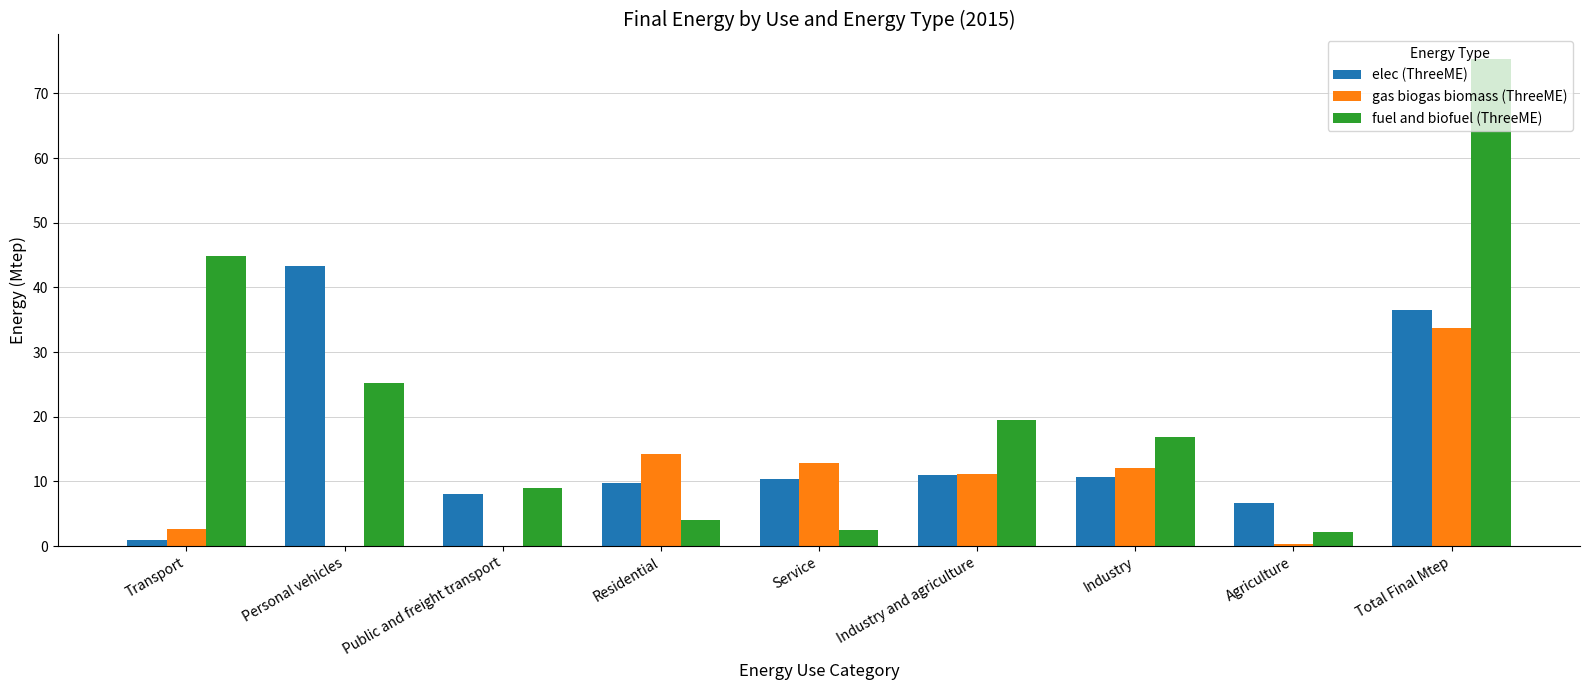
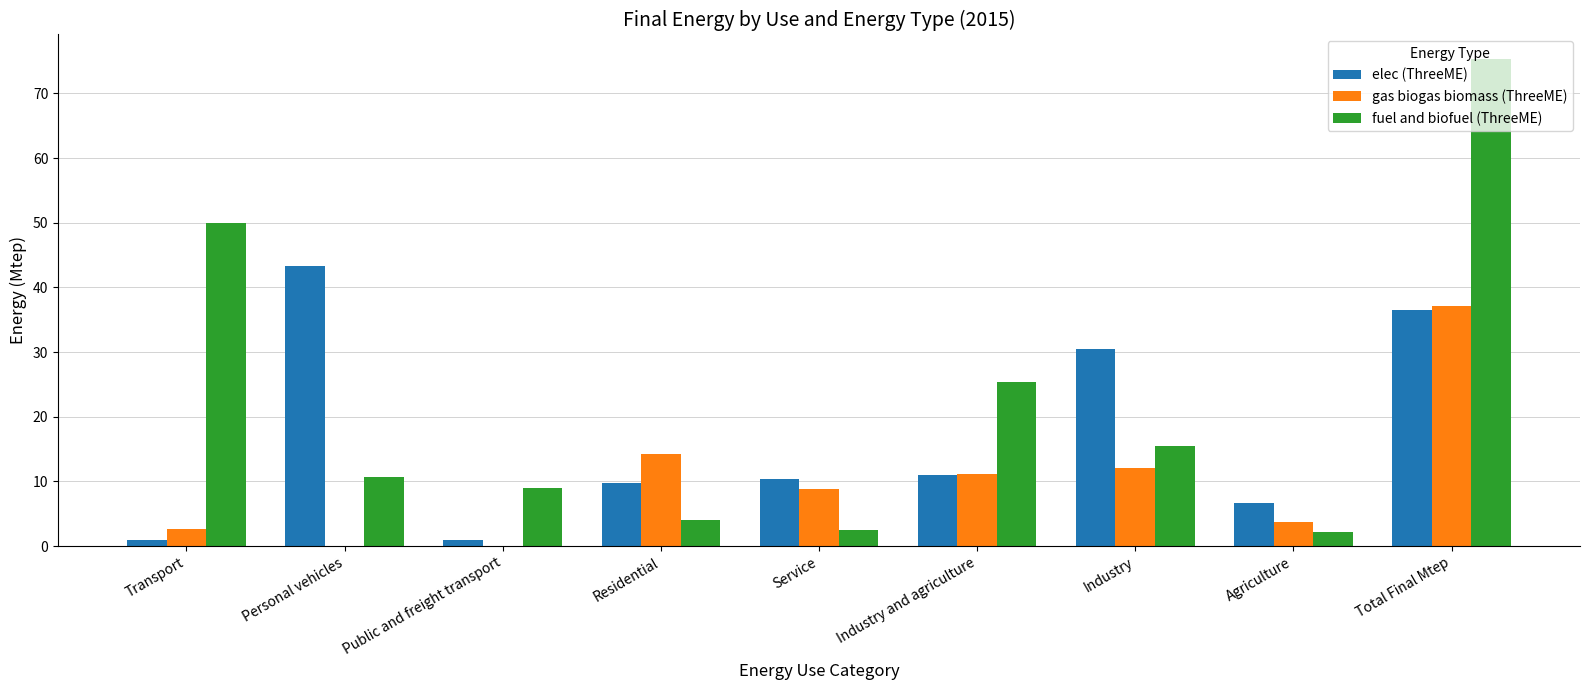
  {
    "elec (ThreeME)": {
      "Transport": 1,
      "Personal vehicles": 43,
-     "Public and freight transport": 8,
+     "Public and freight transport": 1,
      "Residential": 10,
      "Service": 10,
      "Industry and agriculture": 11,
-     "Industry": 11,
+     "Industry": 31,
      "Agriculture": 7,
      "Total Final Mtep": 36
    },
    "gas biogas biomass (ThreeME)": {
      "Transport": 3,
      "Residential": 14,
-     "Service": 13,
+     "Service": 9,
      "Industry and agriculture": 11,
      "Industry": 12,
-     "Agriculture": 0,
-     "Total Final Mtep": 34
+     "Agriculture": 4,
+     "Total Final Mtep": 37
    },
    "fuel and biofuel (ThreeME)": {
-     "Transport": 45,
-     "Personal vehicles": 25,
+     "Transport": 50,
+     "Personal vehicles": 11,
      "Public and freight transport": 9,
      "Residential": 4,
      "Service": 2,
-     "Industry and agriculture": 20,
-     "Industry": 17,
+     "Industry and agriculture": 25,
+     "Industry": 16,
      "Agriculture": 2
    }
  }
